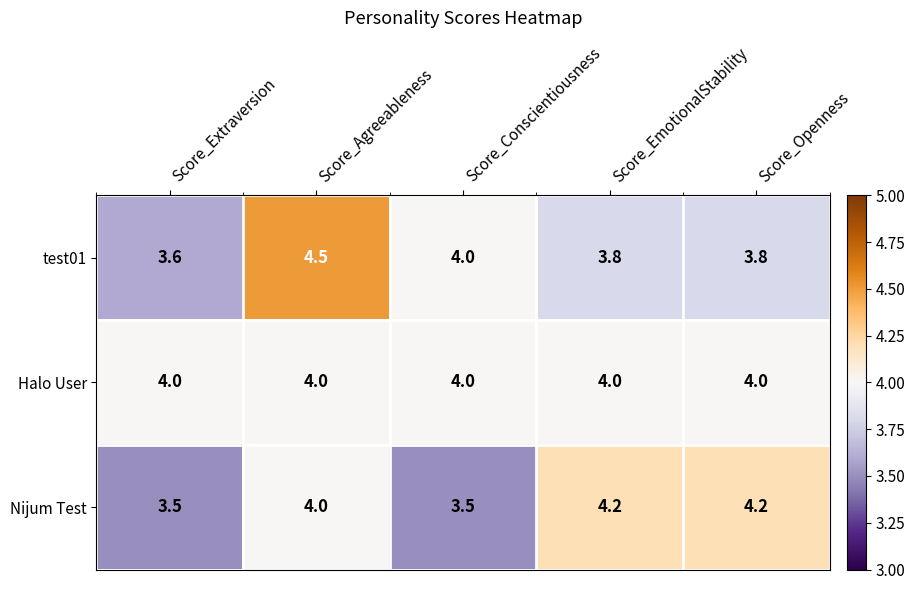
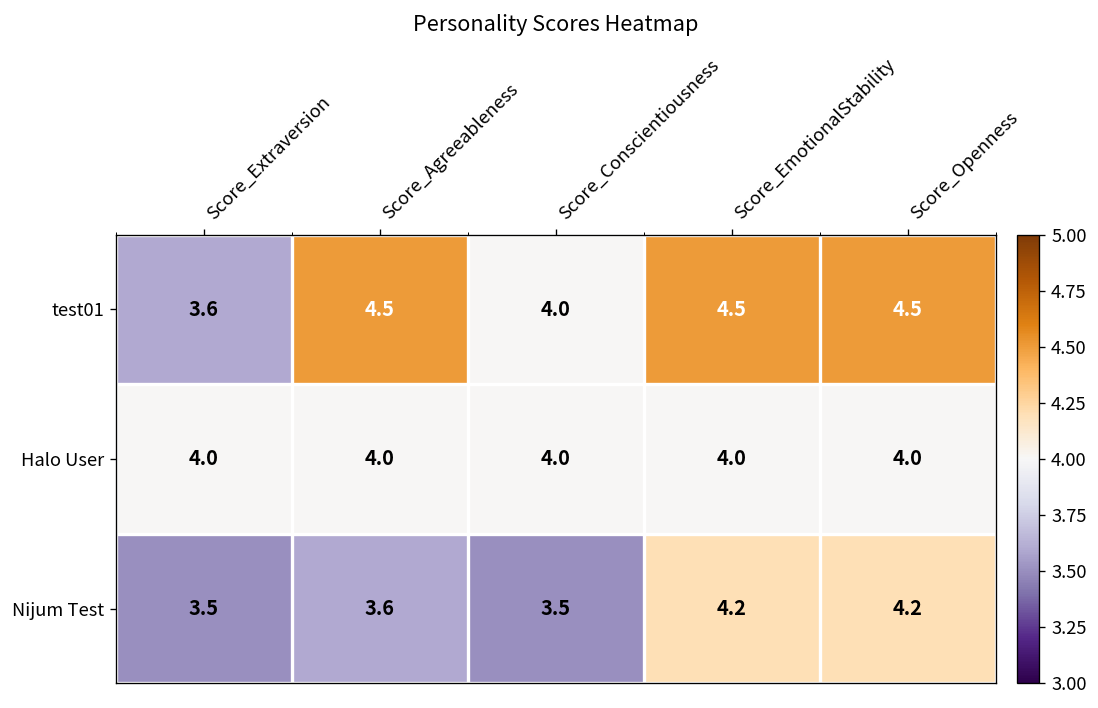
  {
    "test01": {
      "Score_Extraversion": 3.6,
      "Score_Agreeableness": 4.5,
      "Score_Conscientiousness": 4.0,
-     "Score_EmotionalStability": 3.8,
-     "Score_Openness": 3.8
+     "Score_EmotionalStability": 4.5,
+     "Score_Openness": 4.5
    },
    "Halo User": {
      "Score_Extraversion": 4.0,
      "Score_Agreeableness": 4.0,
      "Score_Conscientiousness": 4.0,
      "Score_EmotionalStability": 4.0,
      "Score_Openness": 4.0
    },
    "Nijum Test": {
      "Score_Extraversion": 3.5,
-     "Score_Agreeableness": 4.0,
+     "Score_Agreeableness": 3.6,
      "Score_Conscientiousness": 3.5,
      "Score_EmotionalStability": 4.2,
      "Score_Openness": 4.2
    }
  }
